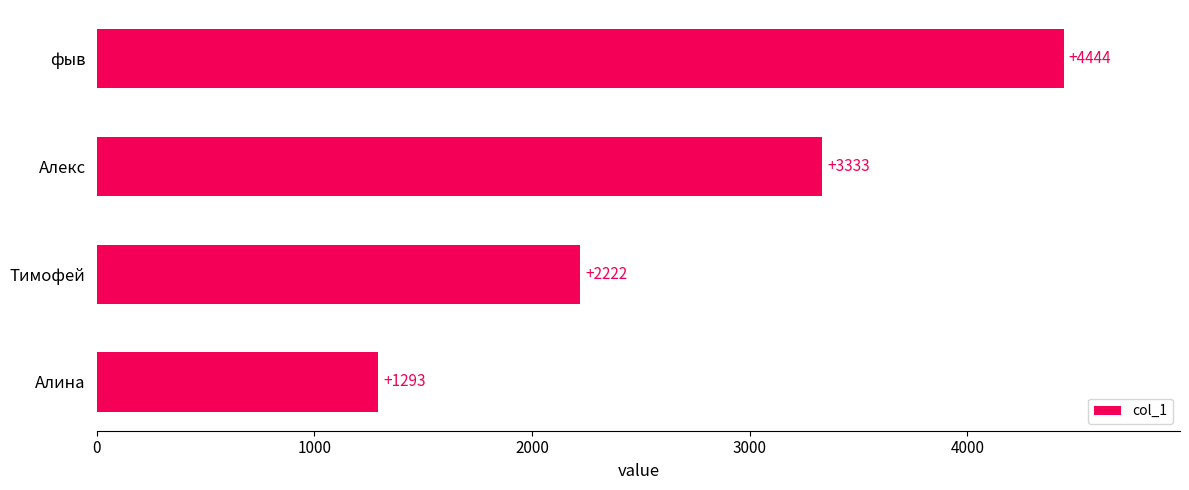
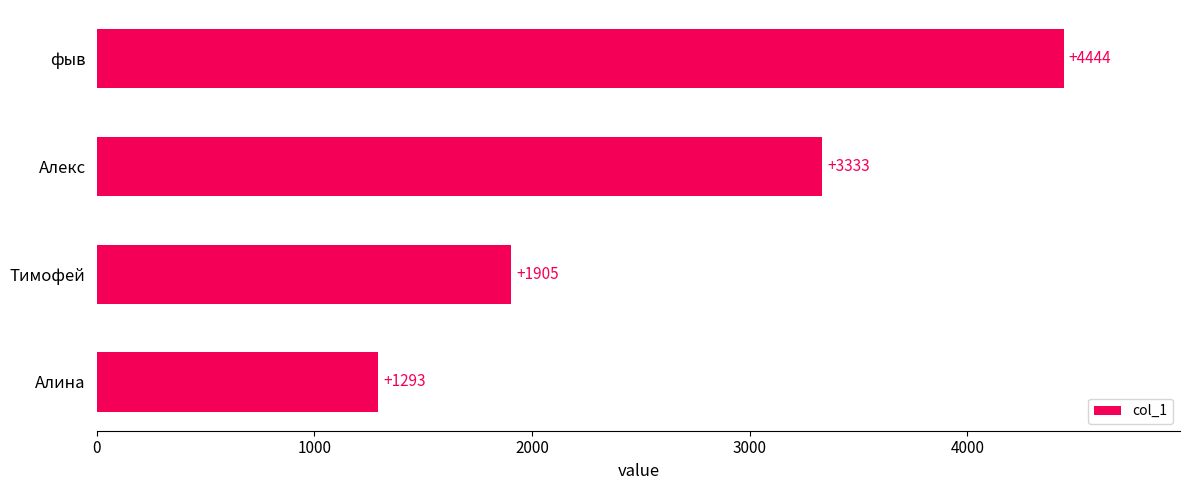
  {
    "фыв": "+4444",
    "Алекс": "+3333",
-   "Тимофей": "+2222",
+   "Тимофей": "+1905",
    "Алина": "+1293"
  }
